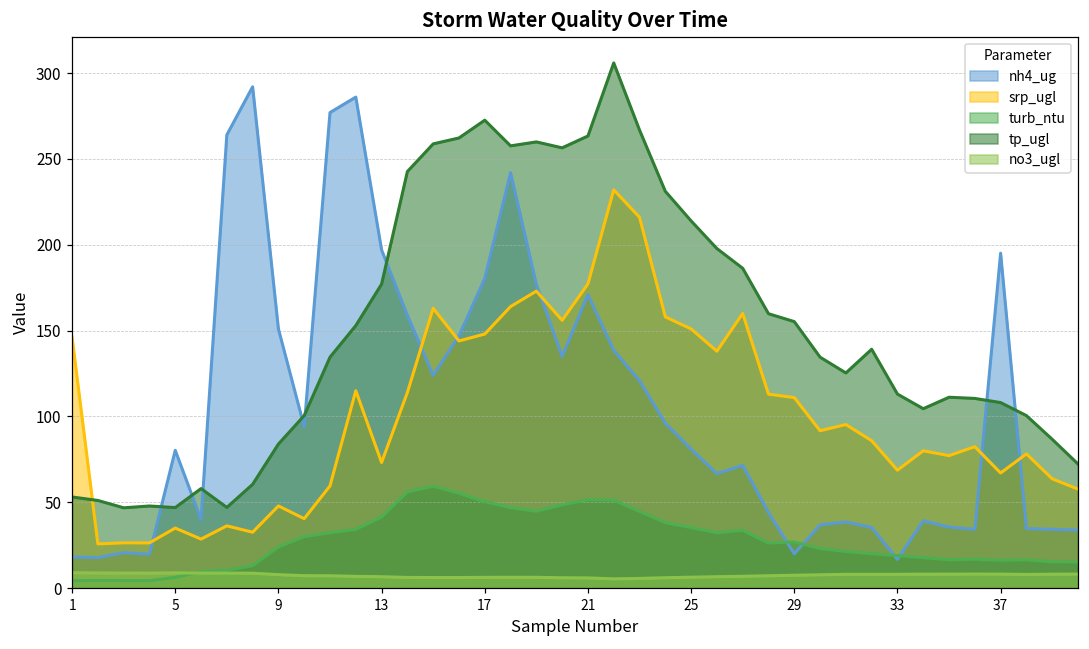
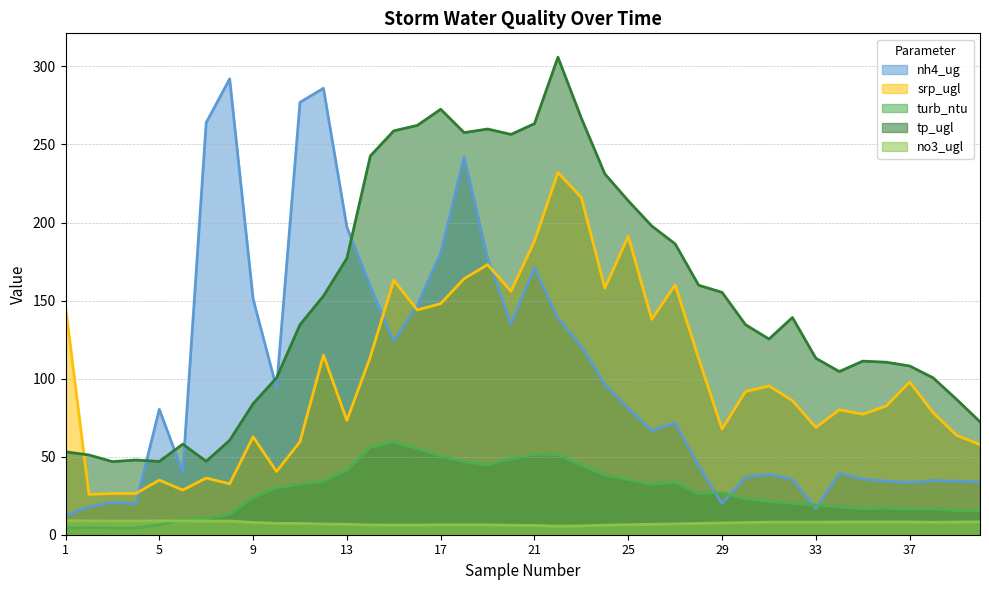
  {
    "nh4_ug": {
-     "1": 18,
+     "1": 12,
      "5": 80,
      "9": 151,
      "13": 197,
      "17": 181,
      "21": 171,
      "25": 81,
      "29": 20,
      "33": 17,
-     "37": 195
+     "37": 33
    },
    "srp_ugl": {
      "1": 146,
      "5": 35,
-     "9": 48,
+     "9": 63,
      "13": 73,
      "17": 148,
-     "21": 177,
-     "25": 151,
-     "29": 111,
+     "21": 188,
+     "25": 191,
+     "29": 68,
      "33": 69,
-     "37": 67
+     "37": 98
    }
  }
